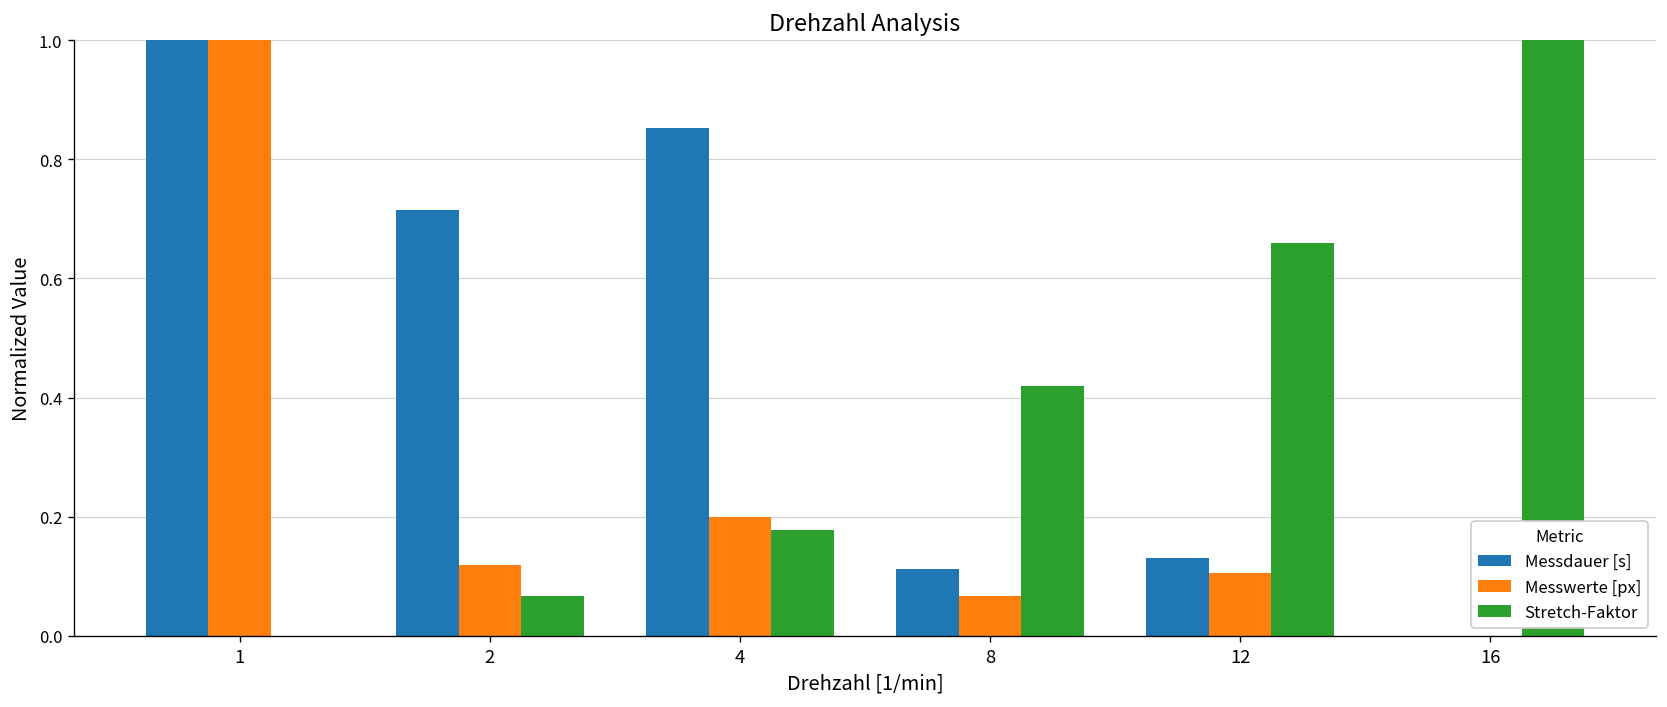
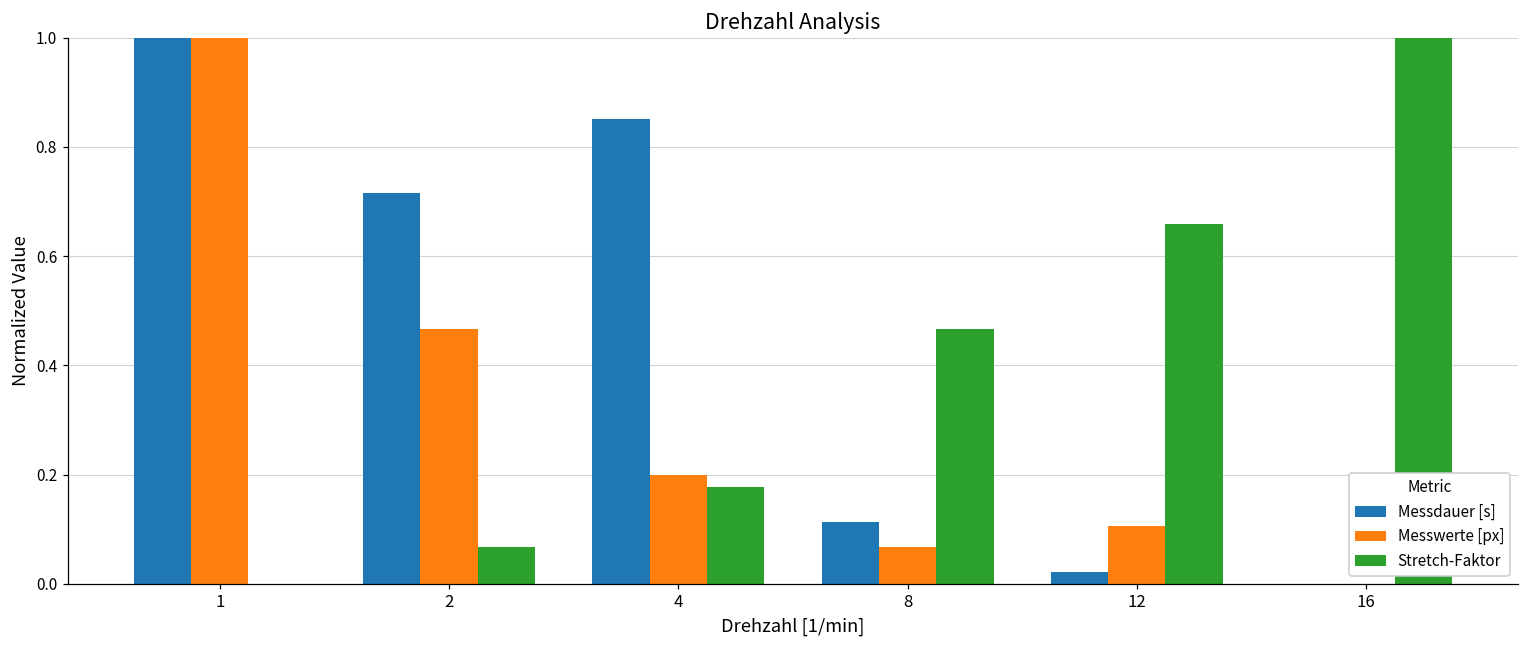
  {
    "Messdauer [s]": {
      "1": 1.00,
      "2": 0.72,
      "4": 0.85,
      "8": 0.11,
-     "12": 0.13,
+     "12": 0.02,
      "16": 0.00
    },
    "Messwerte [px]": {
      "1": 1.00,
-     "2": 0.12,
+     "2": 0.47,
      "4": 0.20,
      "8": 0.07,
      "12": 0.11,
      "16": 0.00
    },
    "Stretch-Faktor": {
      "1": 0.00,
      "2": 0.07,
      "4": 0.18,
-     "8": 0.42,
+     "8": 0.47,
      "12": 0.66,
      "16": 1.00
    }
  }
